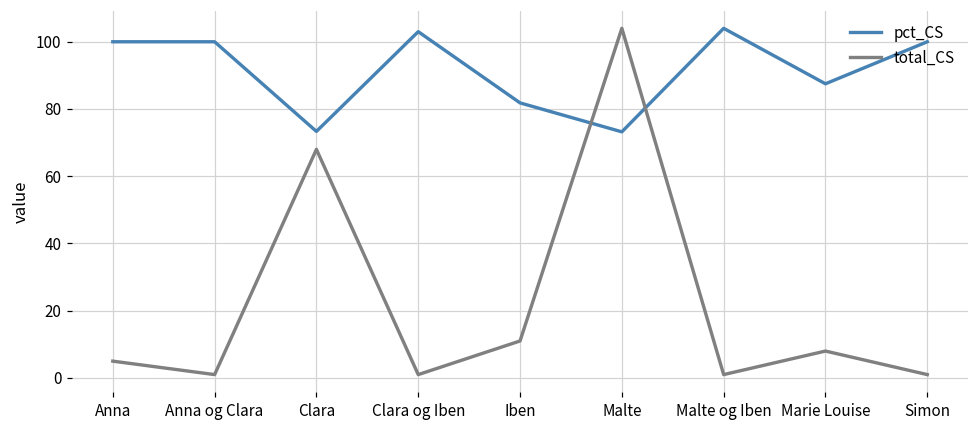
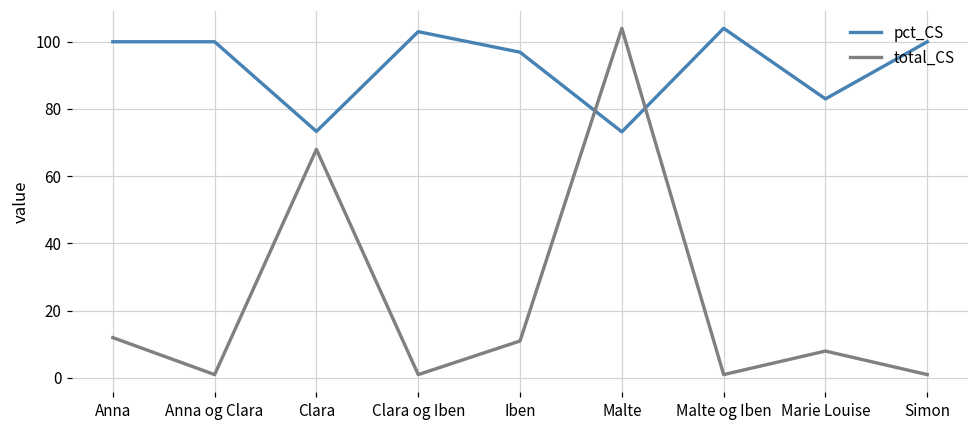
  {
    "pct_CS": {
      "Anna": 100,
      "Anna og Clara": 100,
      "Clara": 73,
      "Clara og Iben": 103,
-     "Iben": 82,
+     "Iben": 97,
      "Malte": 73,
      "Malte og Iben": 104,
-     "Marie Louise": 88,
+     "Marie Louise": 83,
      "Simon": 100
    },
    "total_CS": {
-     "Anna": 5,
+     "Anna": 12,
      "Anna og Clara": 1,
      "Clara": 68,
      "Clara og Iben": 1,
      "Iben": 11,
      "Malte": 104,
      "Malte og Iben": 1,
      "Marie Louise": 8,
      "Simon": 1
    }
  }
